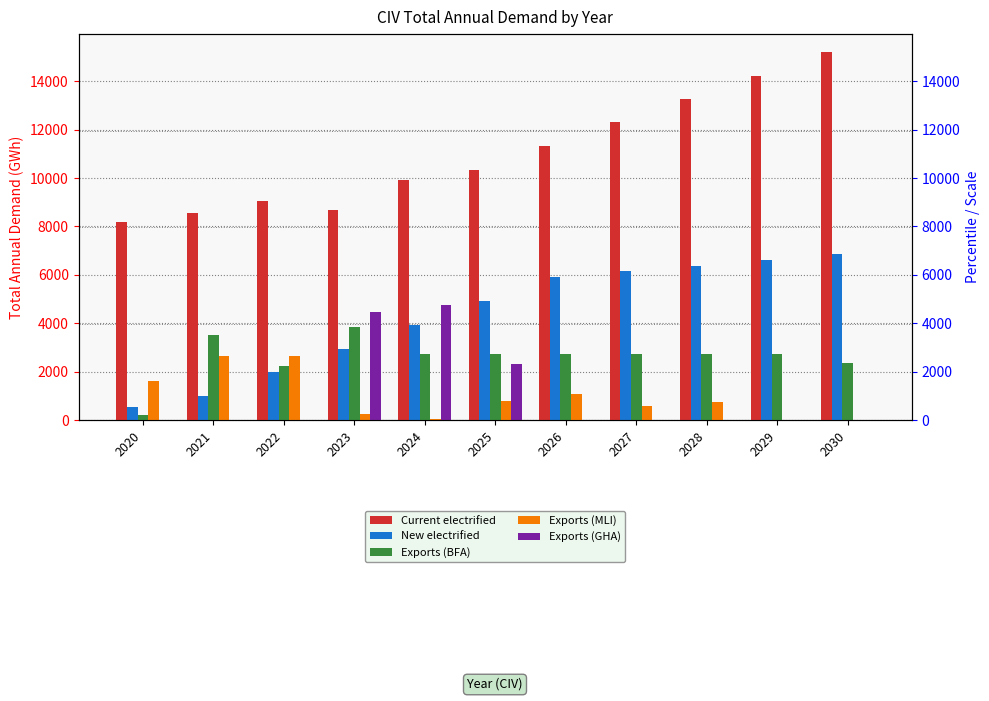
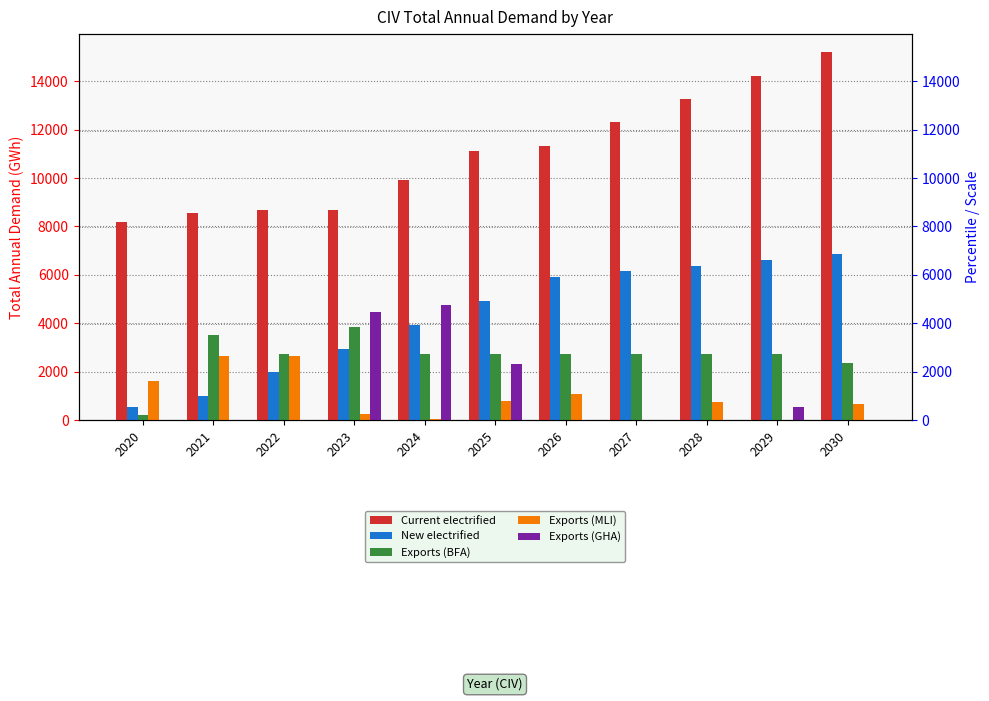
  {
    "Current electrified": {
      "2020": 8200,
      "2021": 8600,
-     "2022": 9000,
+     "2022": 8700,
      "2023": 8700,
      "2024": 9900,
-     "2025": 10300,
+     "2025": 11100,
      "2026": 11300,
      "2027": 12300,
      "2028": 13300,
      "2029": 14200,
      "2030": 15200
    },
    "New electrified": {
      "2020": 500,
      "2021": 1000,
      "2022": 2000,
      "2023": 3000,
      "2024": 3900,
      "2025": 4900,
      "2026": 5900,
      "2027": 6100,
      "2028": 6400,
      "2029": 6600,
      "2030": 6900
    },
    "Exports (BFA)": {
      "2020": 200,
      "2021": 3500,
-     "2022": 2300,
+     "2022": 2700,
      "2023": 3900,
      "2024": 2700,
      "2025": 2700,
      "2026": 2700,
      "2027": 2700,
      "2028": 2700,
      "2029": 2700,
      "2030": 2400
    },
    "Exports (MLI)": {
      "2020": 1600,
      "2021": 2700,
      "2022": 2700,
      "2023": 300,
      "2025": 800,
      "2026": 1100,
-     "2027": 600,
+     "2027": 0,
      "2028": 700,
      "2029": 0,
-     "2030": 0
+     "2030": 700
    },
    "Exports (GHA)": {
      "2020": 0,
      "2021": 0,
      "2022": 0,
      "2023": 4500,
      "2024": 4800,
      "2025": 2300,
      "2026": 0,
      "2027": 0,
      "2028": 0,
-     "2029": 0,
+     "2029": 500,
      "2030": 0
    }
  }
